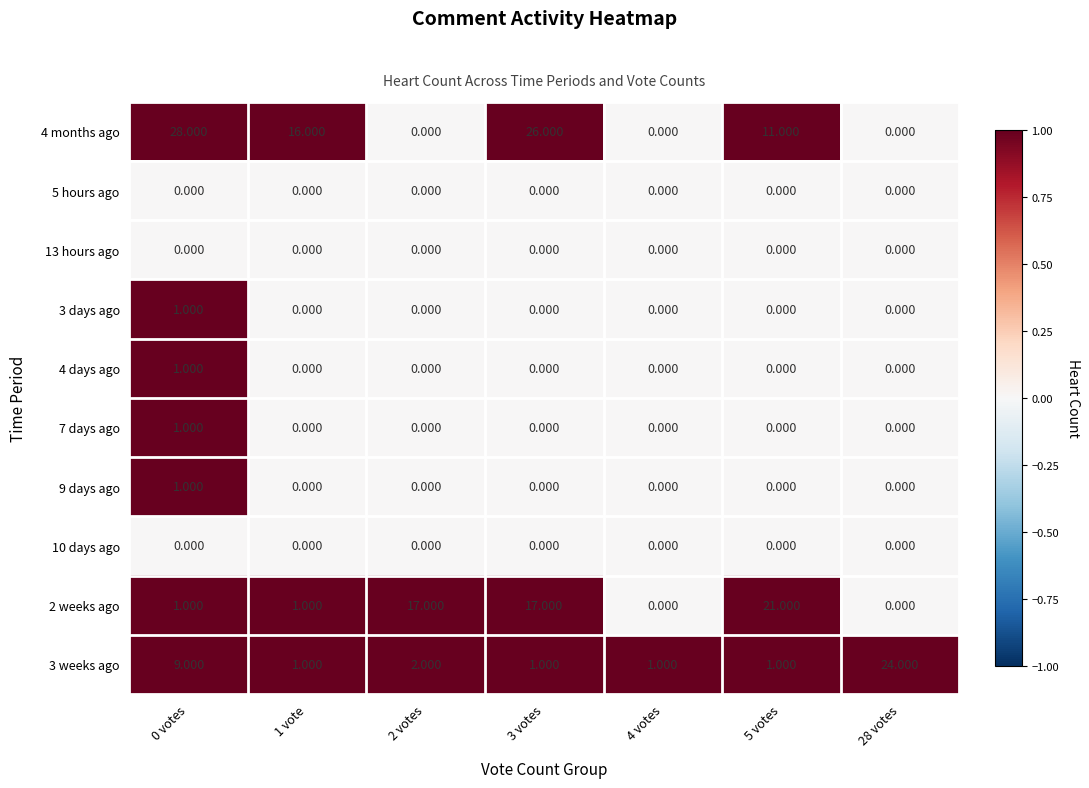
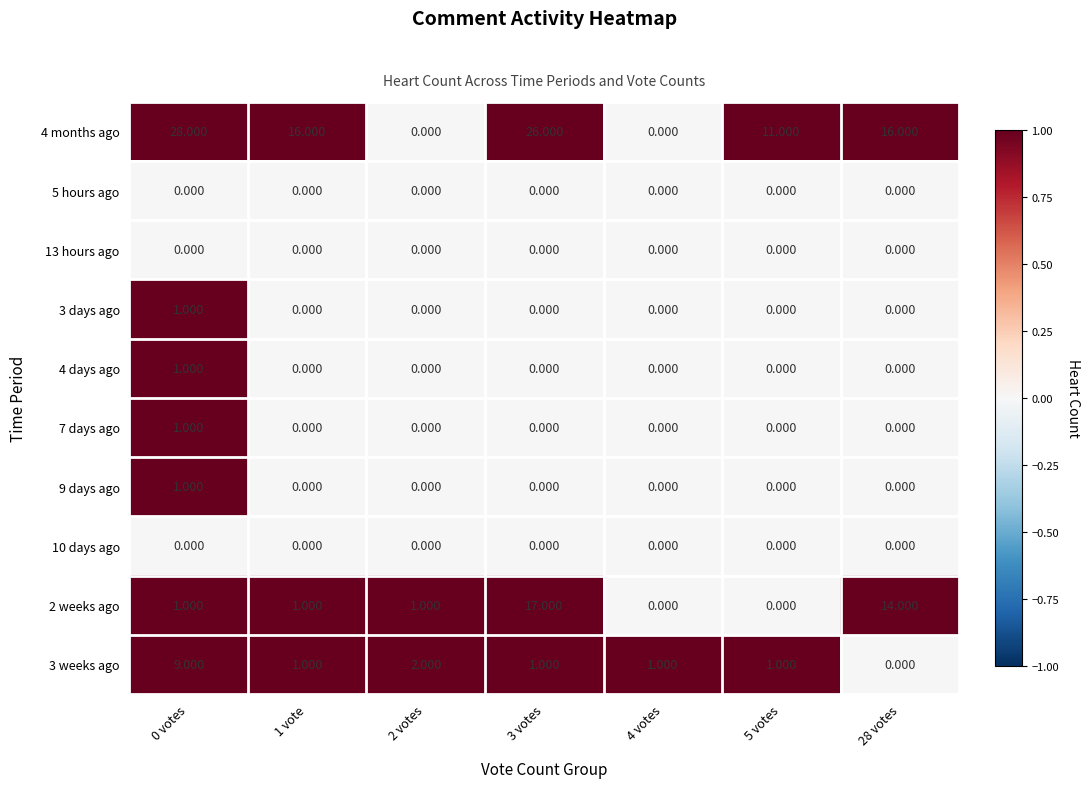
  {
    "4 months ago": {
      "0 votes": 28.000,
      "1 vote": 16.000,
      "2 votes": 0.000,
      "3 votes": 26.000,
      "4 votes": 0.000,
      "5 votes": 11.000,
-     "28 votes": 0.000
+     "28 votes": 16.000
    },
    "5 hours ago": {
      "0 votes": 0.000,
      "1 vote": 0.000,
      "2 votes": 0.000,
      "3 votes": 0.000,
      "4 votes": 0.000,
      "5 votes": 0.000,
      "28 votes": 0.000
    },
    "13 hours ago": {
      "0 votes": 0.000,
      "1 vote": 0.000,
      "2 votes": 0.000,
      "3 votes": 0.000,
      "4 votes": 0.000,
      "5 votes": 0.000,
      "28 votes": 0.000
    },
    "3 days ago": {
      "0 votes": 1.000,
      "1 vote": 0.000,
      "2 votes": 0.000,
      "3 votes": 0.000,
      "4 votes": 0.000,
      "5 votes": 0.000,
      "28 votes": 0.000
    },
    "4 days ago": {
      "0 votes": 1.000,
      "1 vote": 0.000,
      "2 votes": 0.000,
      "3 votes": 0.000,
      "4 votes": 0.000,
      "5 votes": 0.000,
      "28 votes": 0.000
    },
    "7 days ago": {
      "0 votes": 1.000,
      "1 vote": 0.000,
      "2 votes": 0.000,
      "3 votes": 0.000,
      "4 votes": 0.000,
      "5 votes": 0.000,
      "28 votes": 0.000
    },
    "9 days ago": {
      "0 votes": 1.000,
      "1 vote": 0.000,
      "2 votes": 0.000,
      "3 votes": 0.000,
      "4 votes": 0.000,
      "5 votes": 0.000,
      "28 votes": 0.000
    },
    "10 days ago": {
      "0 votes": 0.000,
      "1 vote": 0.000,
      "2 votes": 0.000,
      "3 votes": 0.000,
      "4 votes": 0.000,
      "5 votes": 0.000,
      "28 votes": 0.000
    },
    "2 weeks ago": {
      "0 votes": 1.000,
      "1 vote": 1.000,
-     "2 votes": 17.000,
+     "2 votes": 1.000,
      "3 votes": 17.000,
      "4 votes": 0.000,
-     "5 votes": 21.000,
-     "28 votes": 0.000
+     "5 votes": 0.000,
+     "28 votes": 14.000
    },
    "3 weeks ago": {
      "0 votes": 9.000,
      "1 vote": 1.000,
      "2 votes": 2.000,
      "3 votes": 1.000,
      "4 votes": 1.000,
      "5 votes": 1.000,
-     "28 votes": 24.000
+     "28 votes": 0.000
    }
  }
